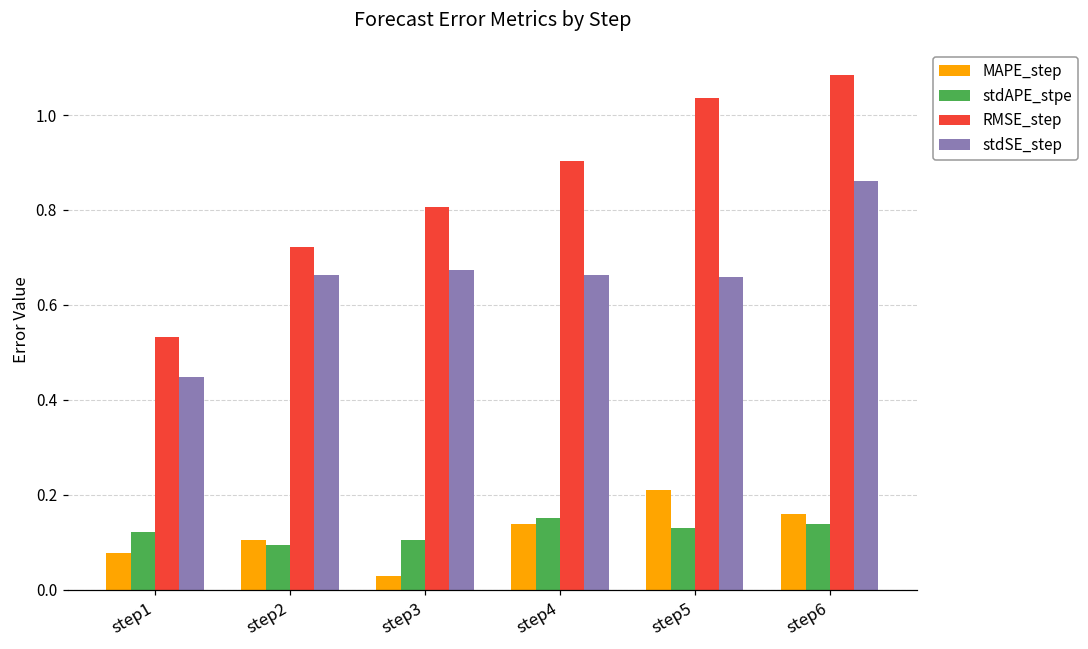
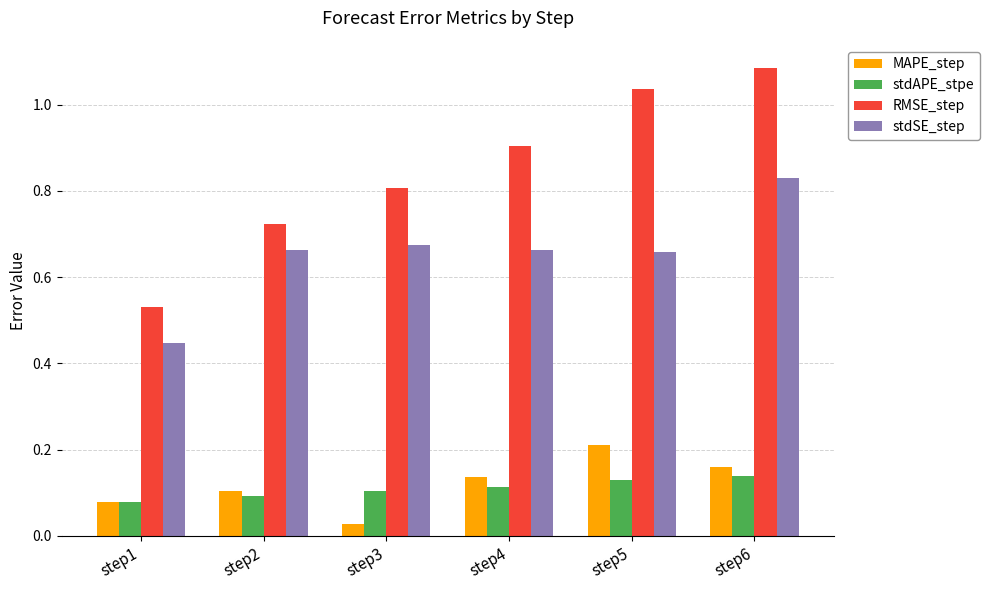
  {
    "MAPE_step": {
      "step1": 0.08,
      "step2": 0.10,
      "step3": 0.03,
      "step4": 0.14,
      "step5": 0.21,
      "step6": 0.16
    },
    "stdAPE_stpe": {
-     "step1": 0.12,
+     "step1": 0.08,
      "step2": 0.09,
      "step3": 0.10,
-     "step4": 0.15,
+     "step4": 0.11,
      "step5": 0.13,
      "step6": 0.14
    },
    "RMSE_step": {
      "step1": 0.53,
      "step2": 0.72,
      "step3": 0.81,
      "step4": 0.90,
      "step5": 1.04,
      "step6": 1.08
    },
    "stdSE_step": {
      "step1": 0.45,
      "step2": 0.66,
      "step3": 0.67,
      "step4": 0.66,
      "step5": 0.66,
-     "step6": 0.86
+     "step6": 0.83
    }
  }
